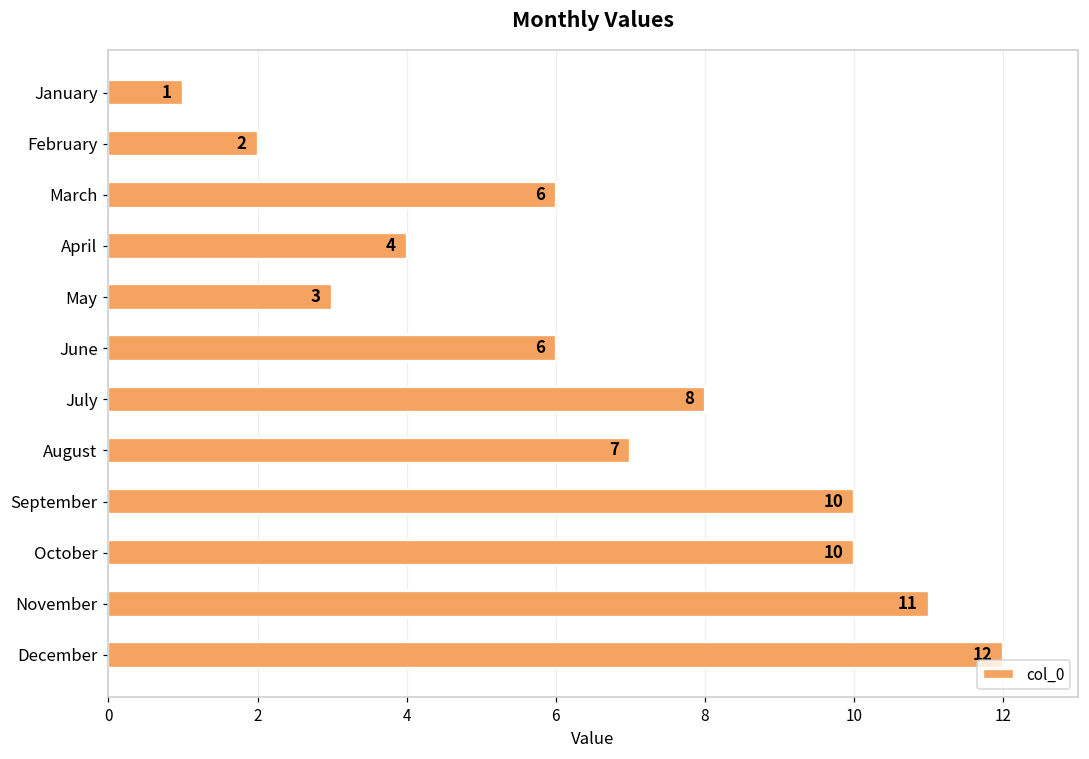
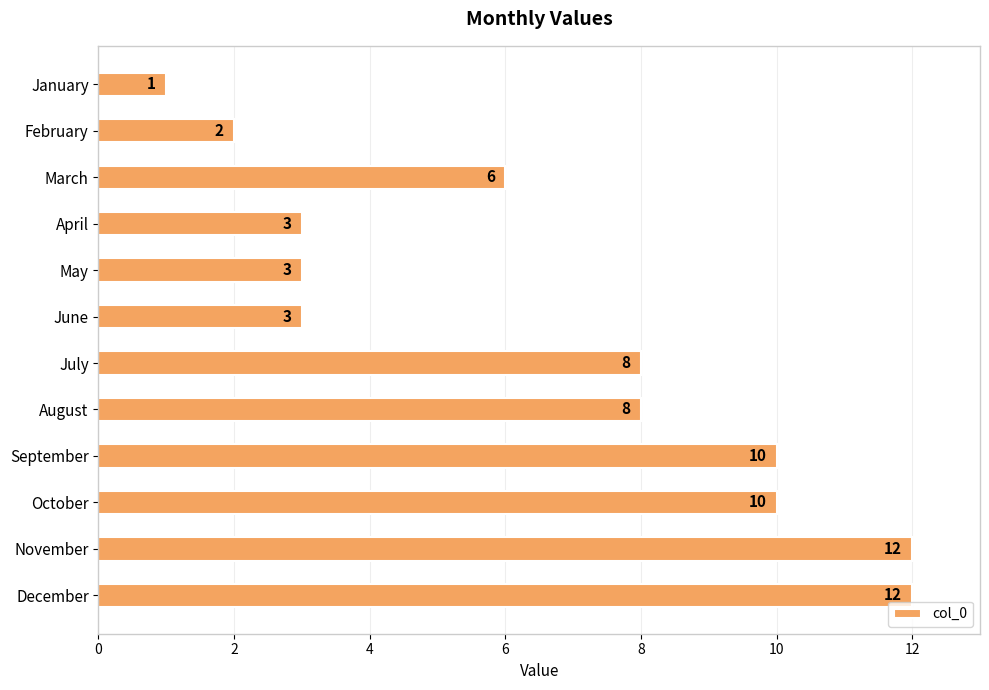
  {
    "January": 1,
    "February": 2,
    "March": 6,
-   "April": 4,
+   "April": 3,
    "May": 3,
-   "June": 6,
+   "June": 3,
    "July": 8,
-   "August": 7,
+   "August": 8,
    "September": 10,
    "October": 10,
-   "November": 11
+   "November": 12
  }
